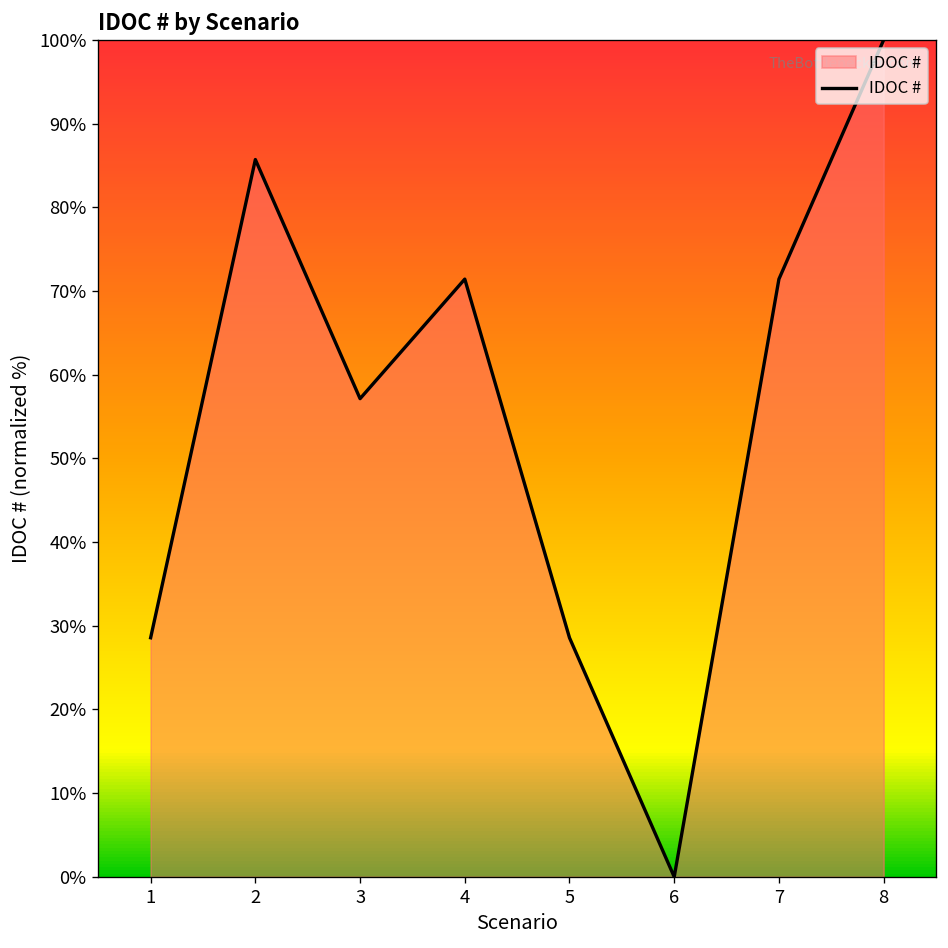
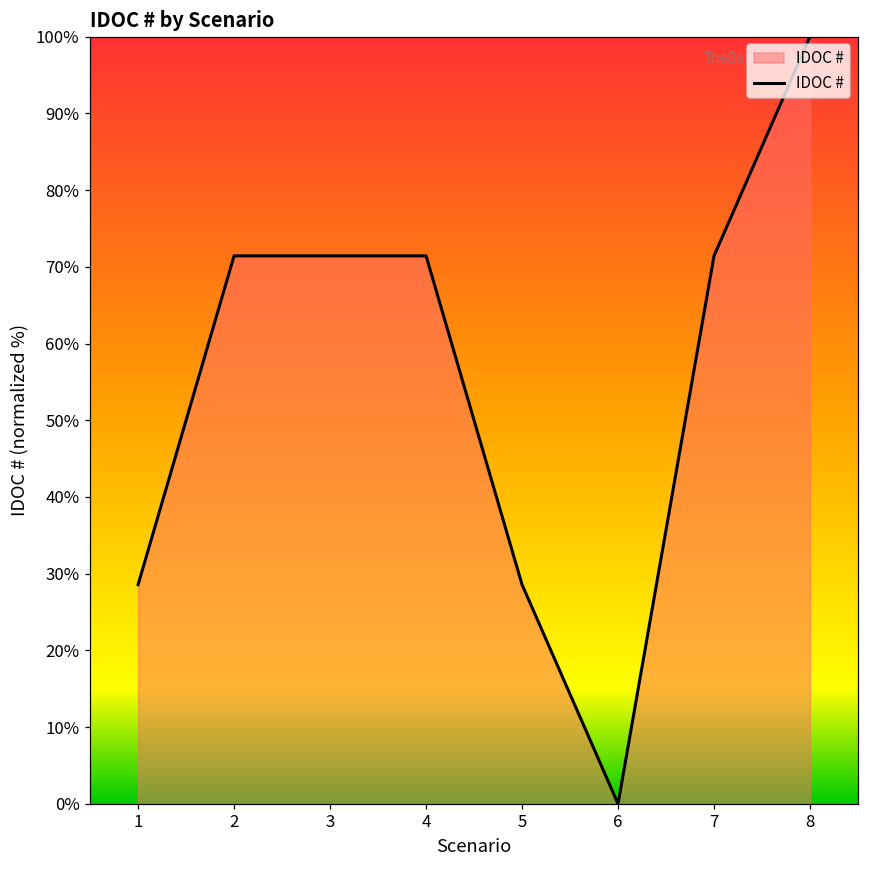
  {
    "1": "29%",
-   "2": "86%",
-   "3": "57%",
+   "2": "71%",
+   "3": "71%",
    "4": "71%",
    "5": "29%",
    "6": "0%",
    "7": "71%",
    "8": "100%"
  }
